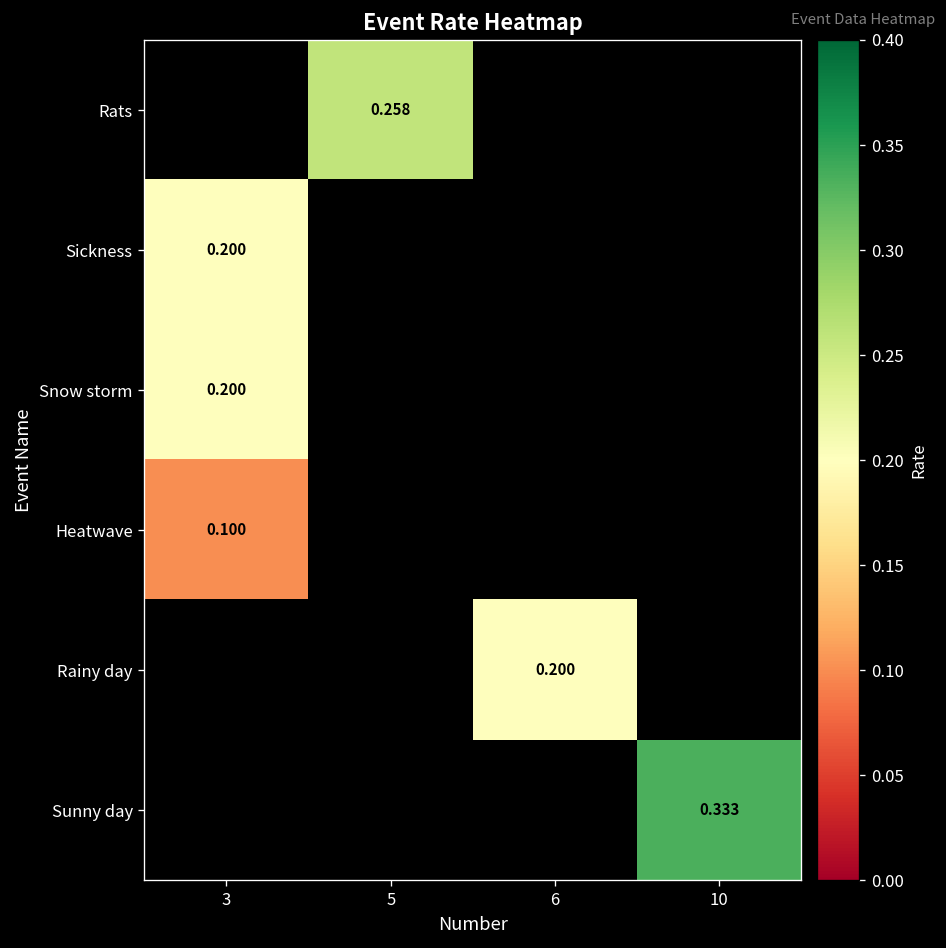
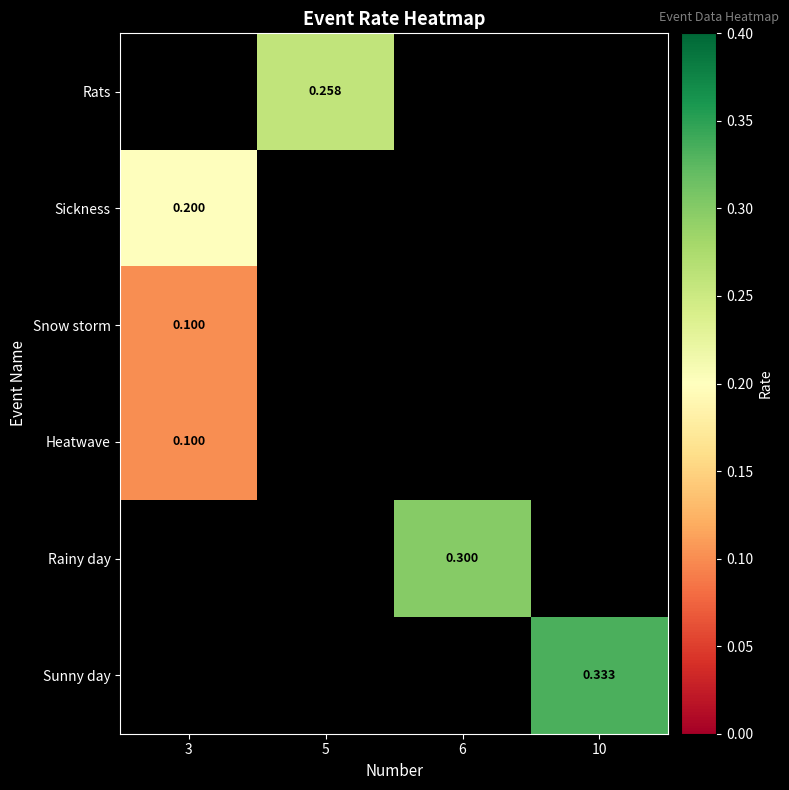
  {
    "Rats": {
      "5": 0.258
    },
    "Sickness": {
      "3": 0.200
    },
    "Snow storm": {
-     "3": 0.200
+     "3": 0.100
    },
    "Heatwave": {
      "3": 0.100
    },
    "Rainy day": {
-     "6": 0.200
+     "6": 0.300
    },
    "Sunny day": {
      "10": 0.333
    }
  }
